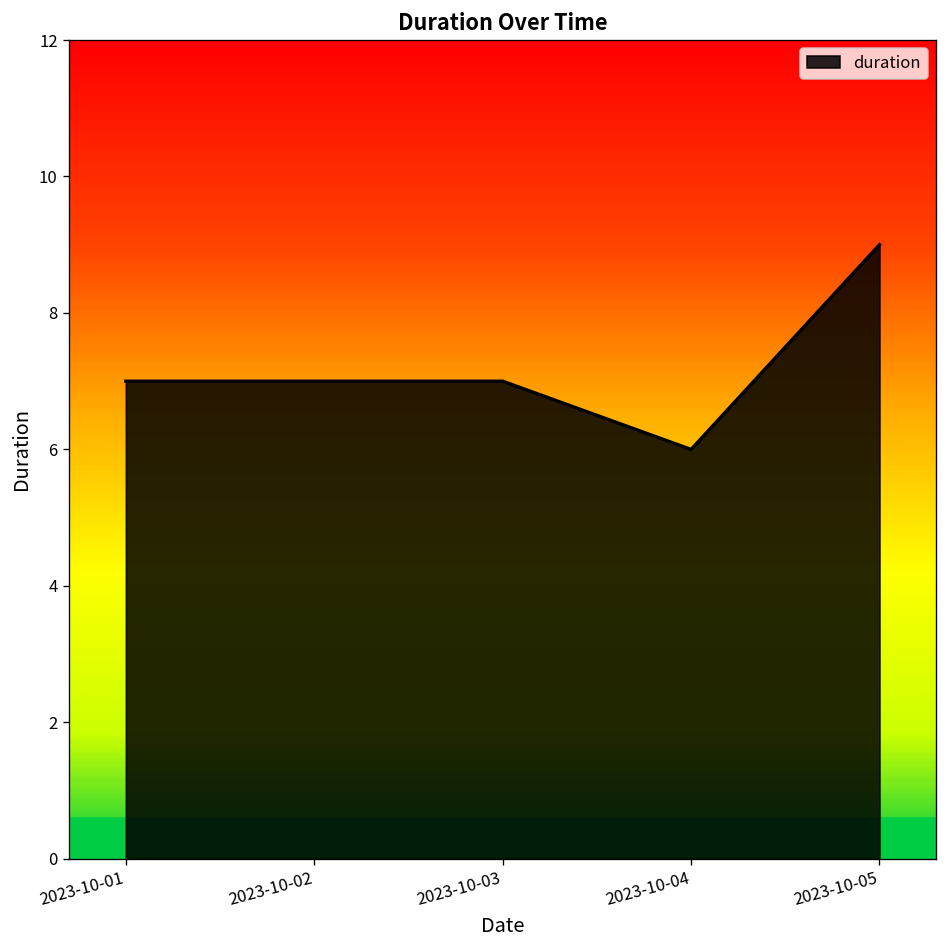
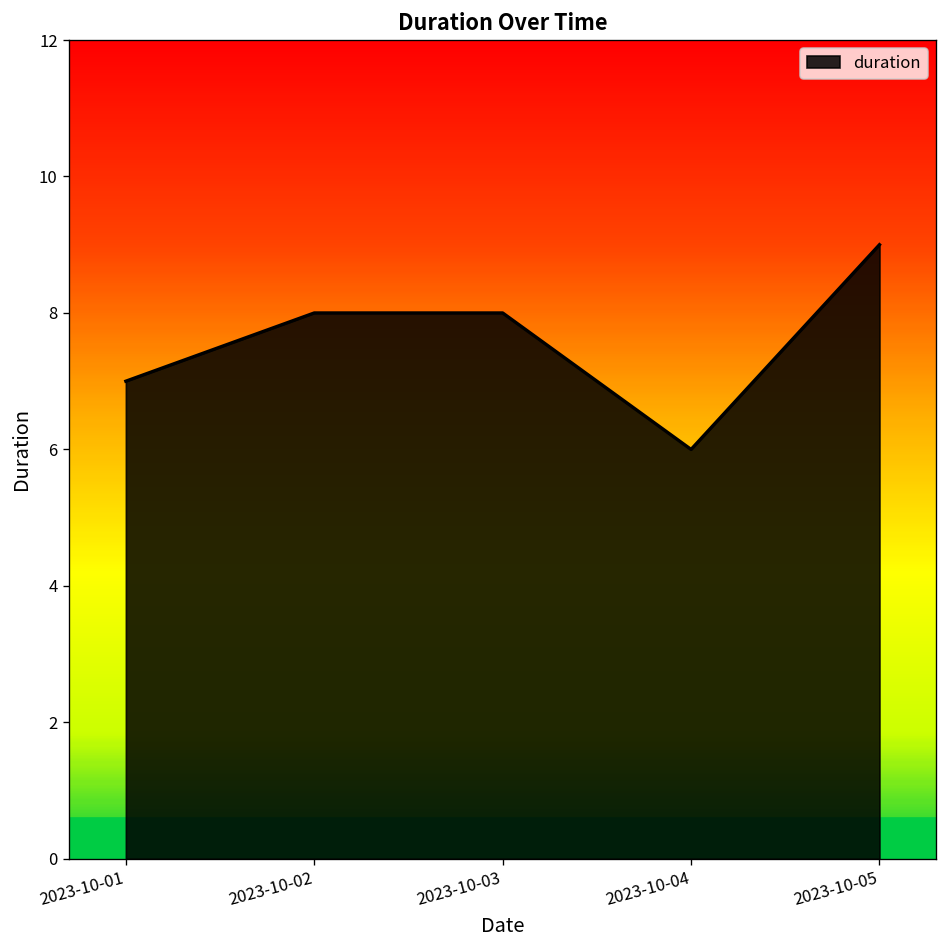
  {
    "2023-10-01": 7,
-   "2023-10-02": 7,
-   "2023-10-03": 7,
+   "2023-10-02": 8,
+   "2023-10-03": 8,
    "2023-10-04": 6,
    "2023-10-05": 9
  }
